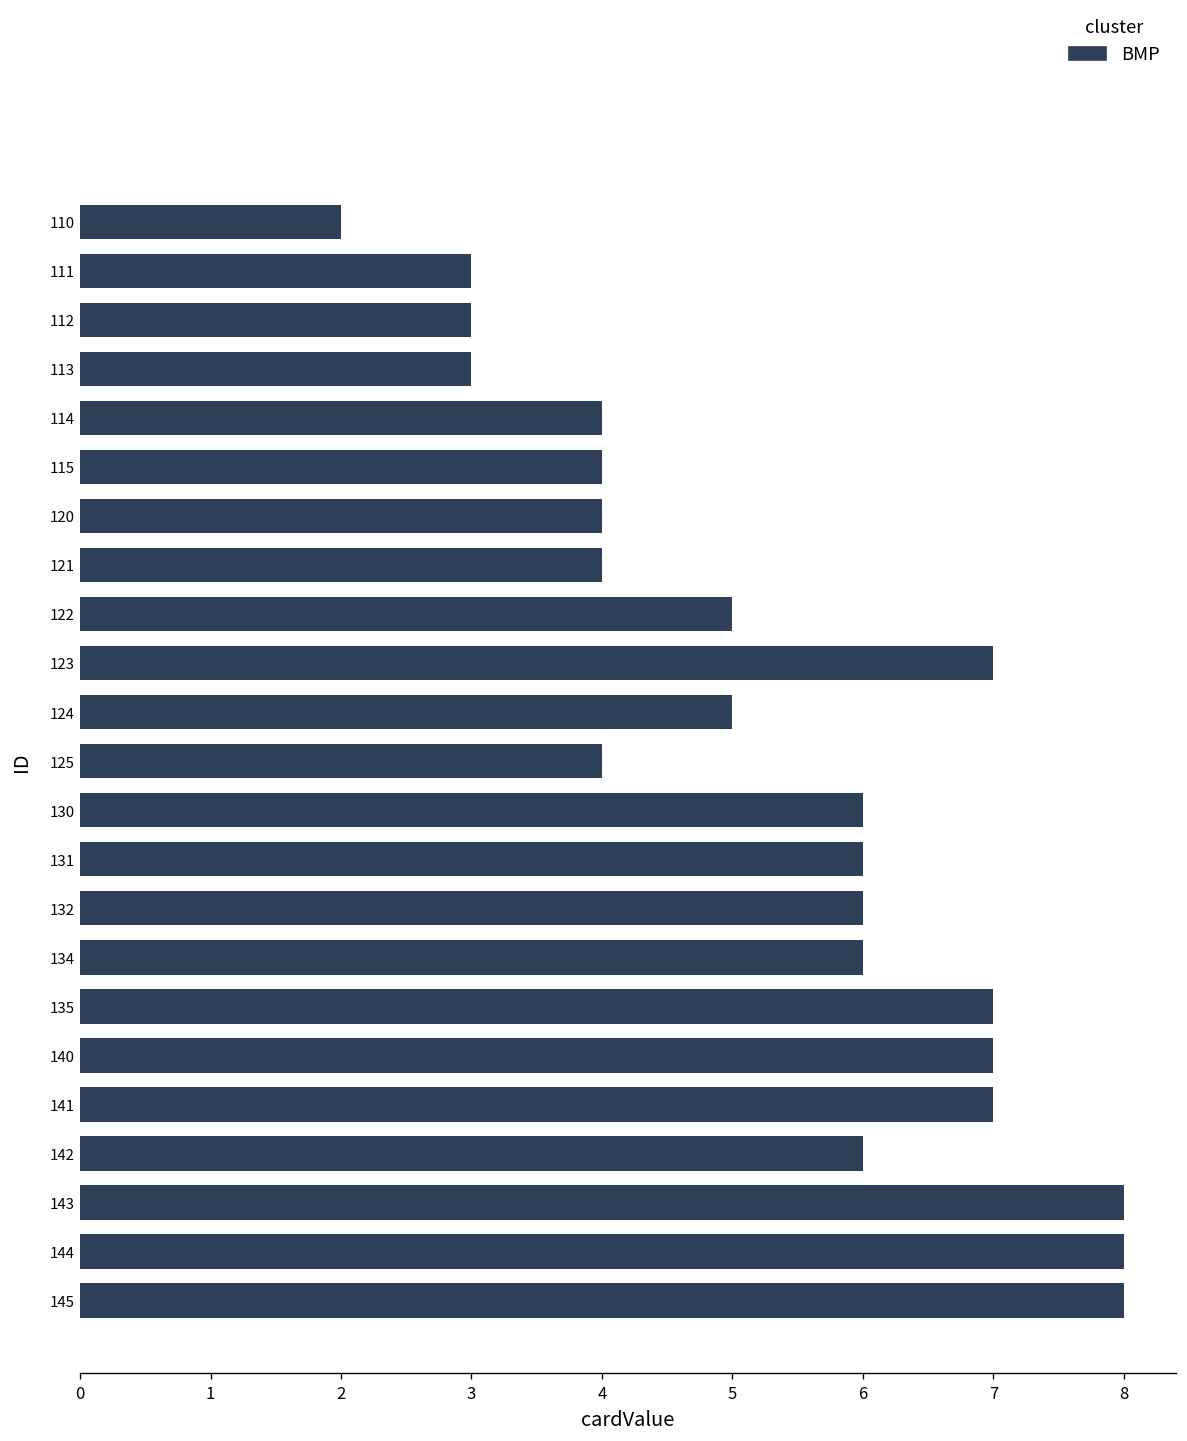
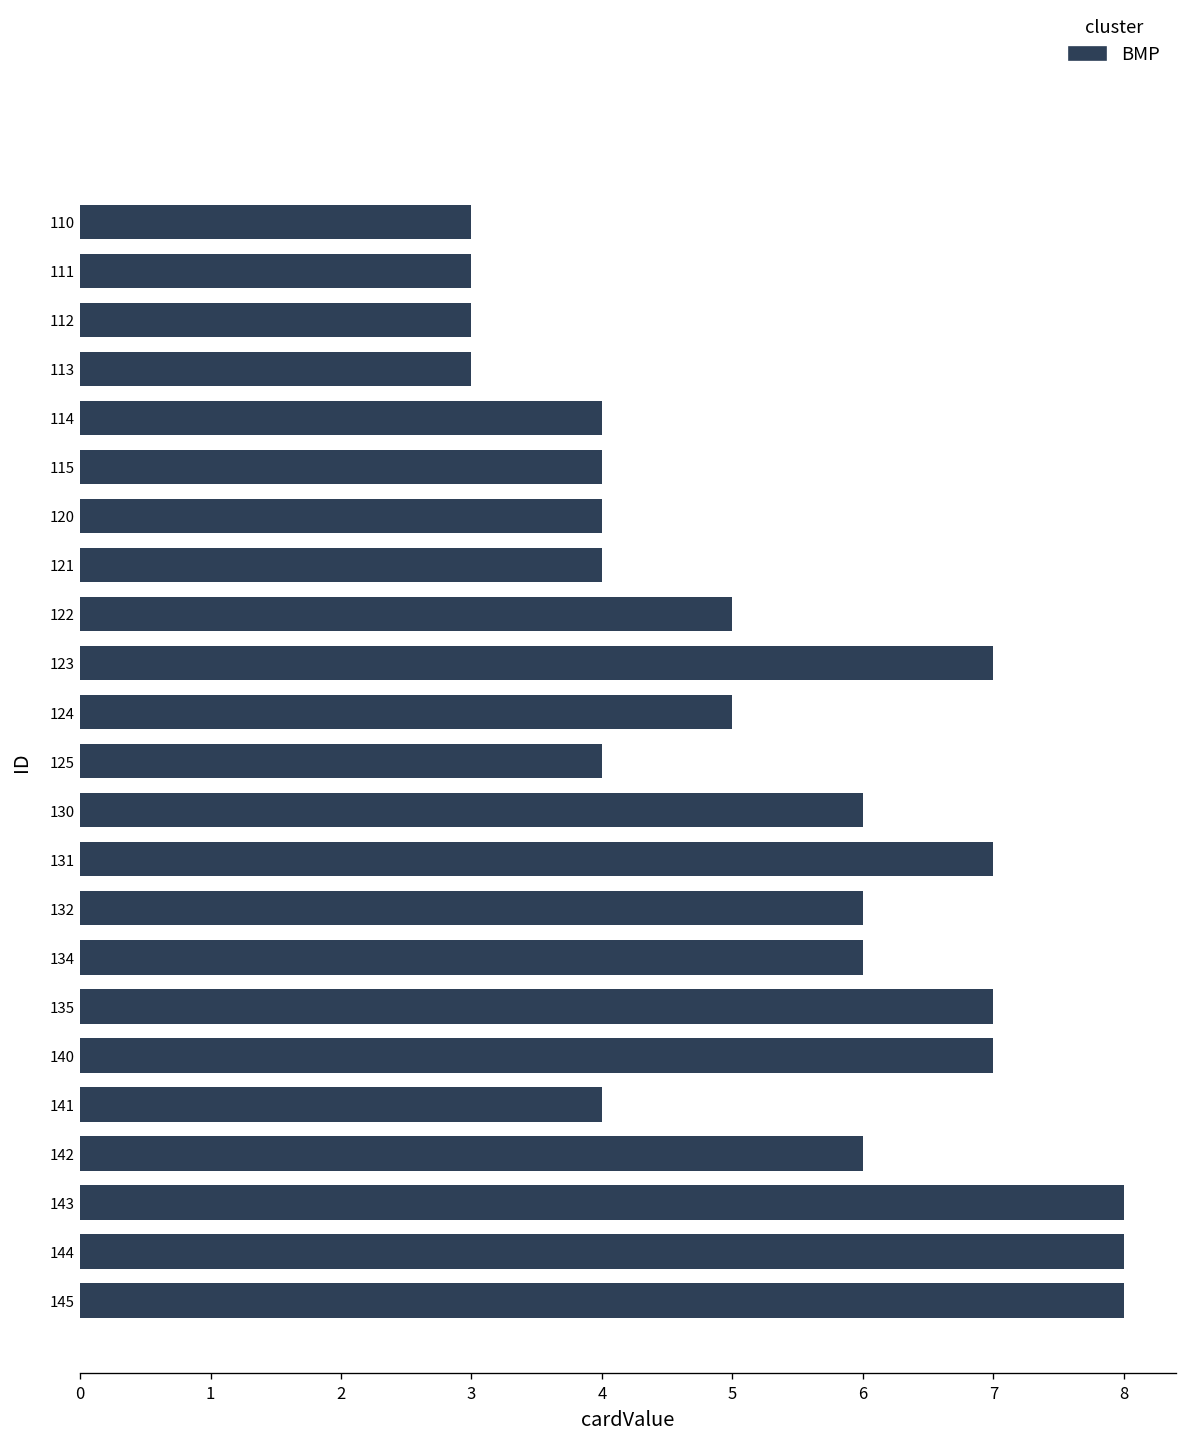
  {
-   "110": 2,
+   "110": 3,
    "111": 3,
    "112": 3,
    "113": 3,
    "114": 4,
    "115": 4,
    "120": 4,
    "121": 4,
    "122": 5,
    "123": 7,
    "124": 5,
    "125": 4,
    "130": 6,
-   "131": 6,
+   "131": 7,
    "132": 6,
    "134": 6,
    "135": 7,
    "140": 7,
-   "141": 7,
+   "141": 4,
    "142": 6,
    "143": 8,
    "144": 8,
    "145": 8
  }
